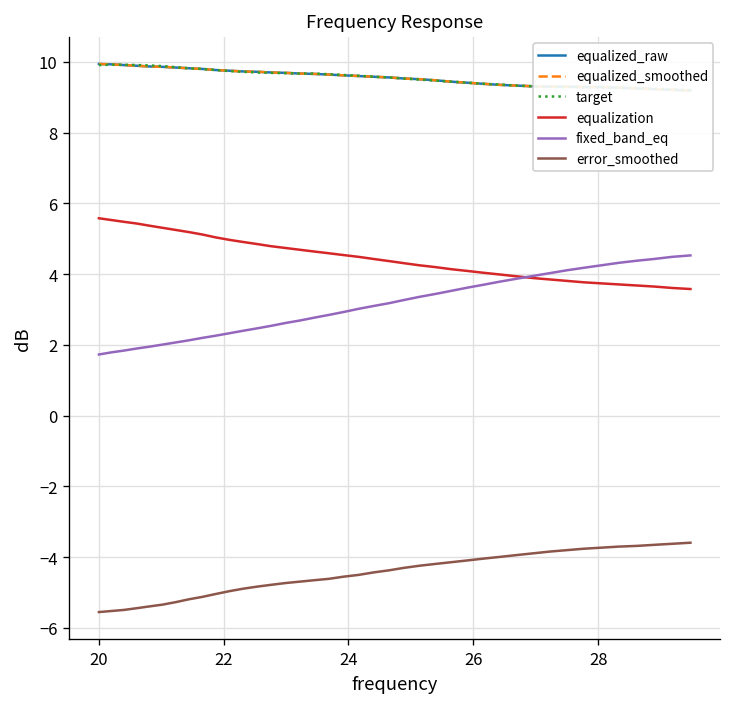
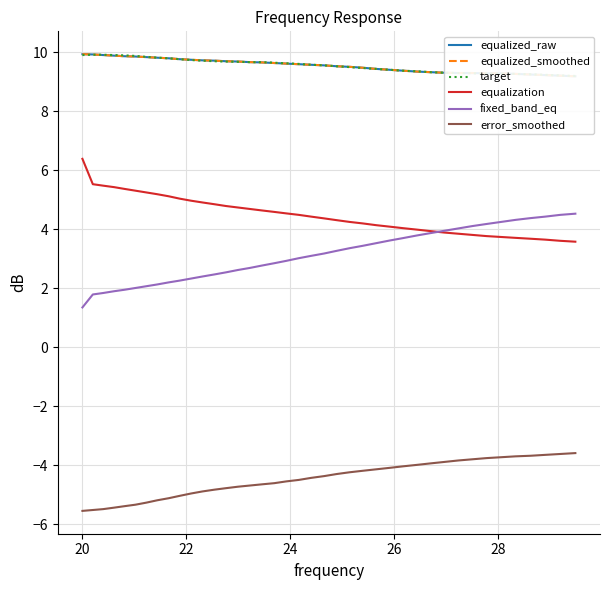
  {
    "equalization": {
-     "20": 5.6
+     "20": 6.4
    },
    "fixed_band_eq": {
-     "20": 1.7
+     "20": 1.4
    },
    "error_smoothed": {
      "20": -5.6
    }
  }
